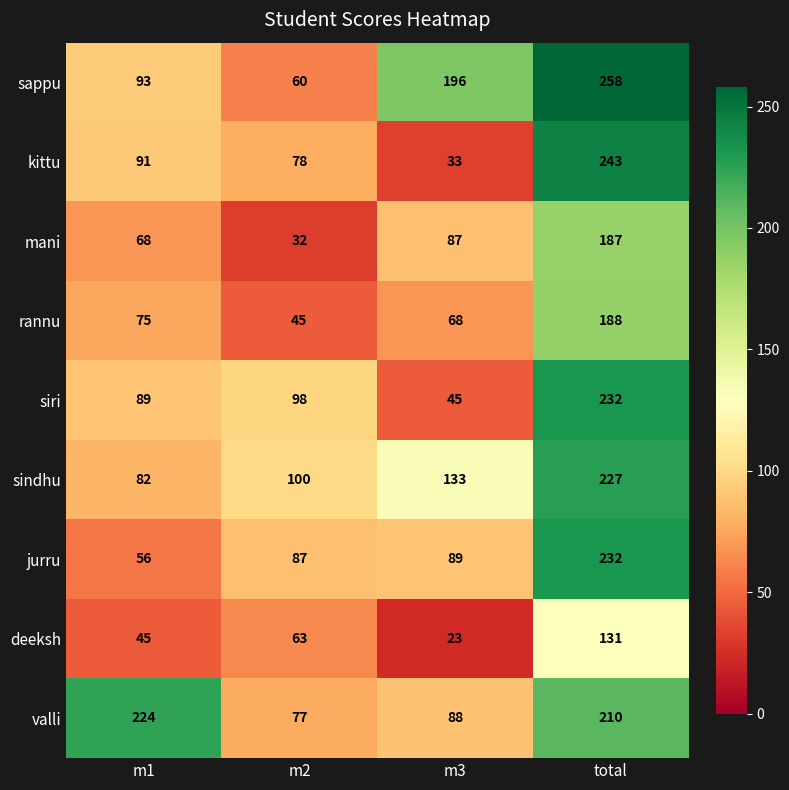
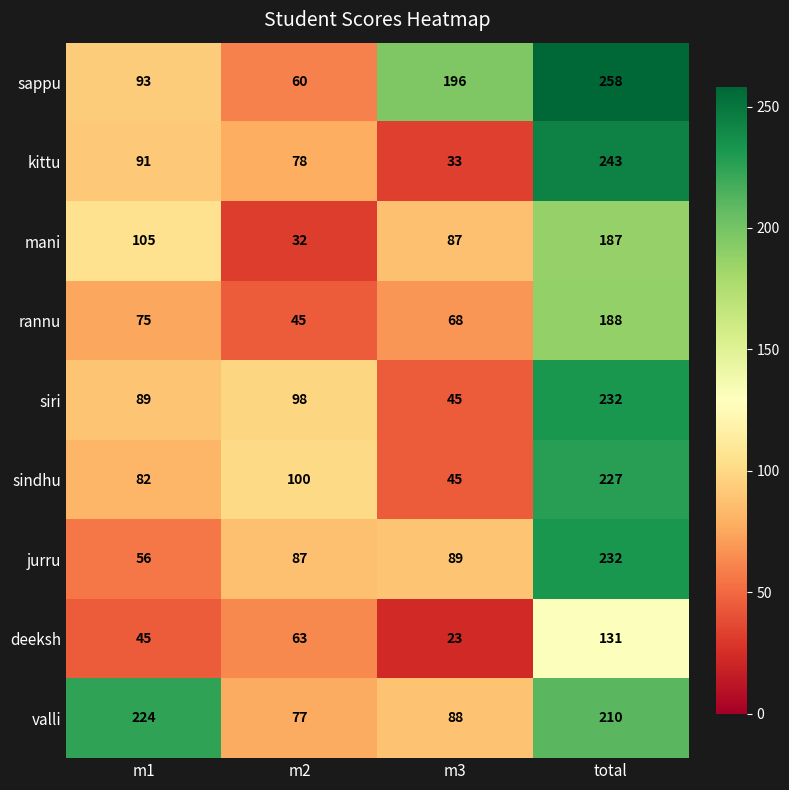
  {
    "sappu": {
      "m1": 93,
      "m2": 60,
      "m3": 196,
      "total": 258
    },
    "kittu": {
      "m1": 91,
      "m2": 78,
      "m3": 33,
      "total": 243
    },
    "mani": {
-     "m1": 68,
+     "m1": 105,
      "m2": 32,
      "m3": 87,
      "total": 187
    },
    "rannu": {
      "m1": 75,
      "m2": 45,
      "m3": 68,
      "total": 188
    },
    "siri": {
      "m1": 89,
      "m2": 98,
      "m3": 45,
      "total": 232
    },
    "sindhu": {
      "m1": 82,
      "m2": 100,
-     "m3": 133,
+     "m3": 45,
      "total": 227
    },
    "jurru": {
      "m1": 56,
      "m2": 87,
      "m3": 89,
      "total": 232
    },
    "deeksh": {
      "m1": 45,
      "m2": 63,
      "m3": 23,
      "total": 131
    },
    "valli": {
      "m1": 224,
      "m2": 77,
      "m3": 88,
      "total": 210
    }
  }
